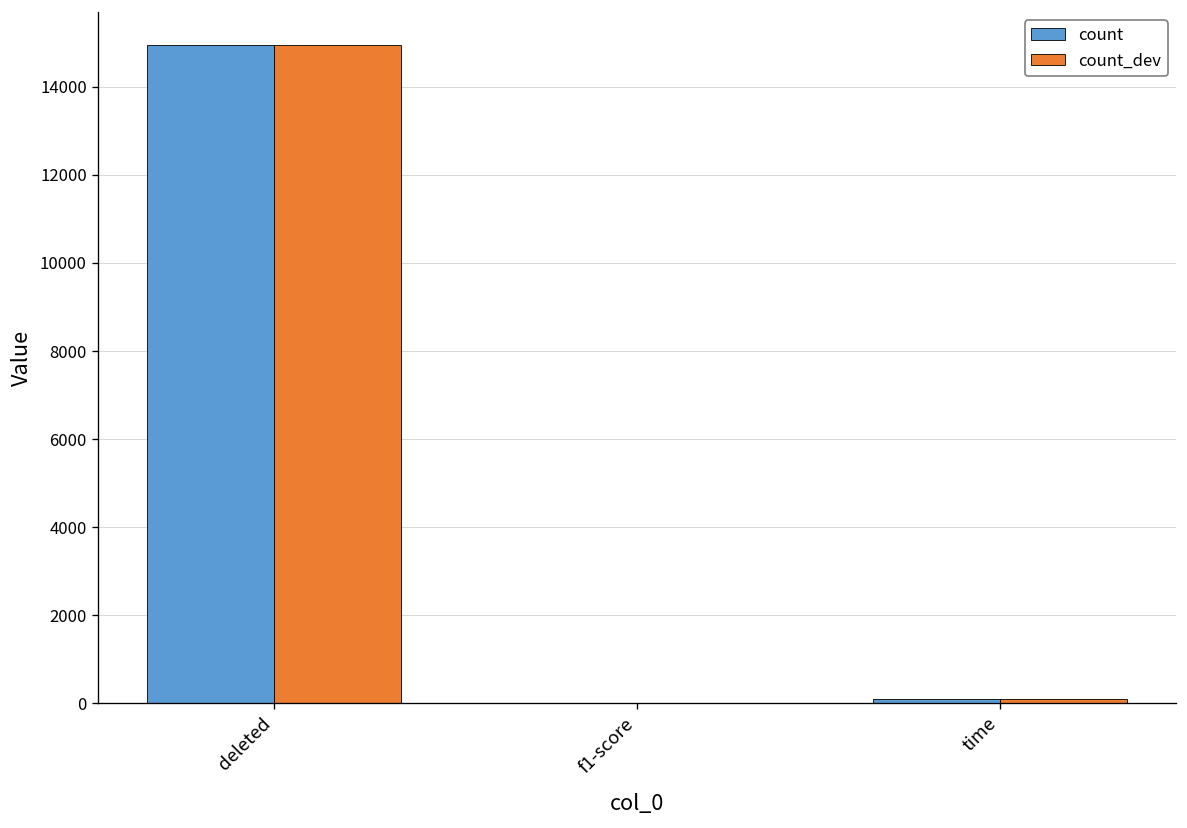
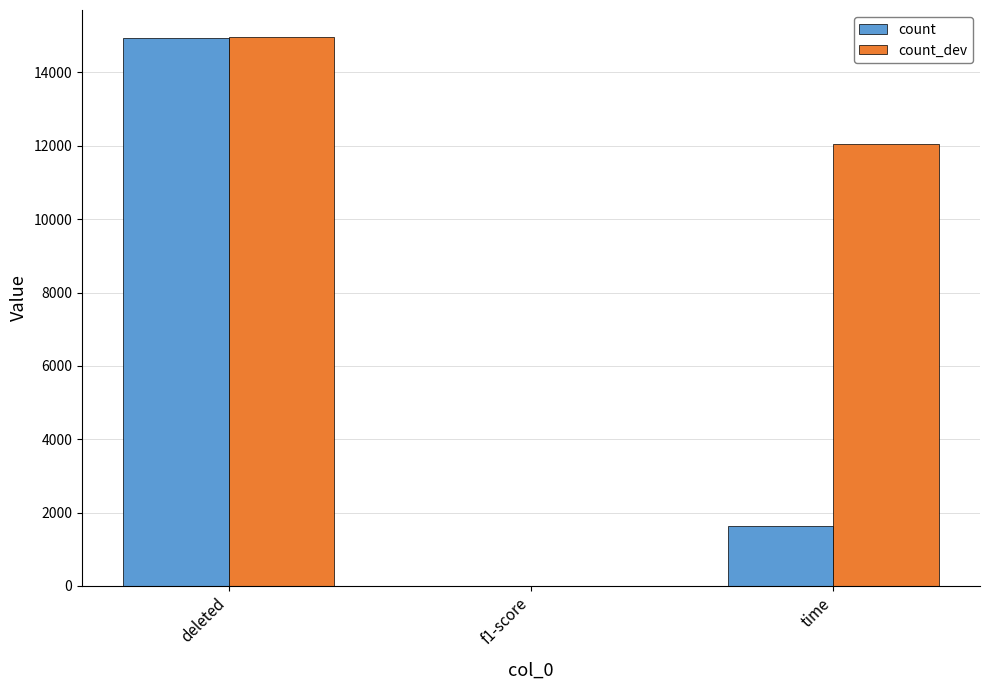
  {
    "count": {
      "deleted": 15000,
-     "time": 100
+     "time": 1600
    },
    "count_dev": {
      "deleted": 15000,
-     "time": 100
+     "time": 12000
    }
  }
